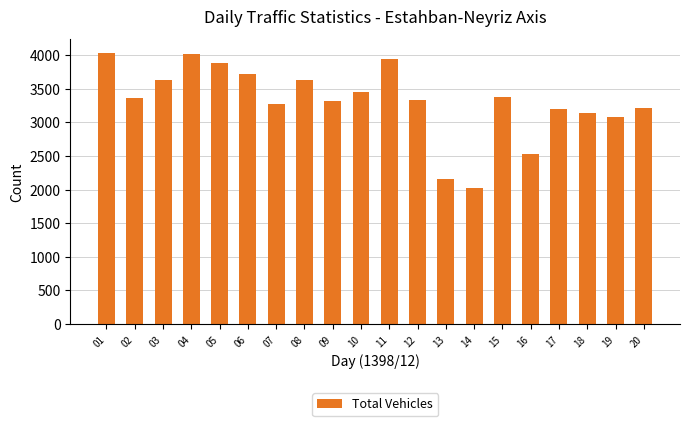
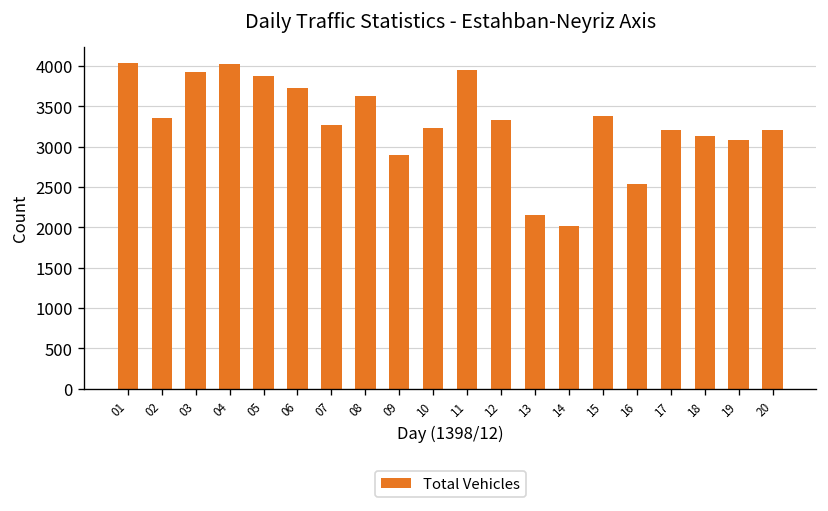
  {
    "01": 4000,
    "02": 3400,
-   "03": 3600,
+   "03": 3900,
    "04": 4000,
    "05": 3900,
    "06": 3700,
    "07": 3300,
    "08": 3600,
-   "09": 3300,
-   "10": 3500,
+   "09": 2900,
+   "10": 3200,
    "11": 3900,
    "12": 3300,
    "13": 2200,
    "14": 2000,
    "15": 3400,
    "16": 2500,
    "17": 3200,
    "18": 3100,
    "19": 3100,
    "20": 3200
  }
